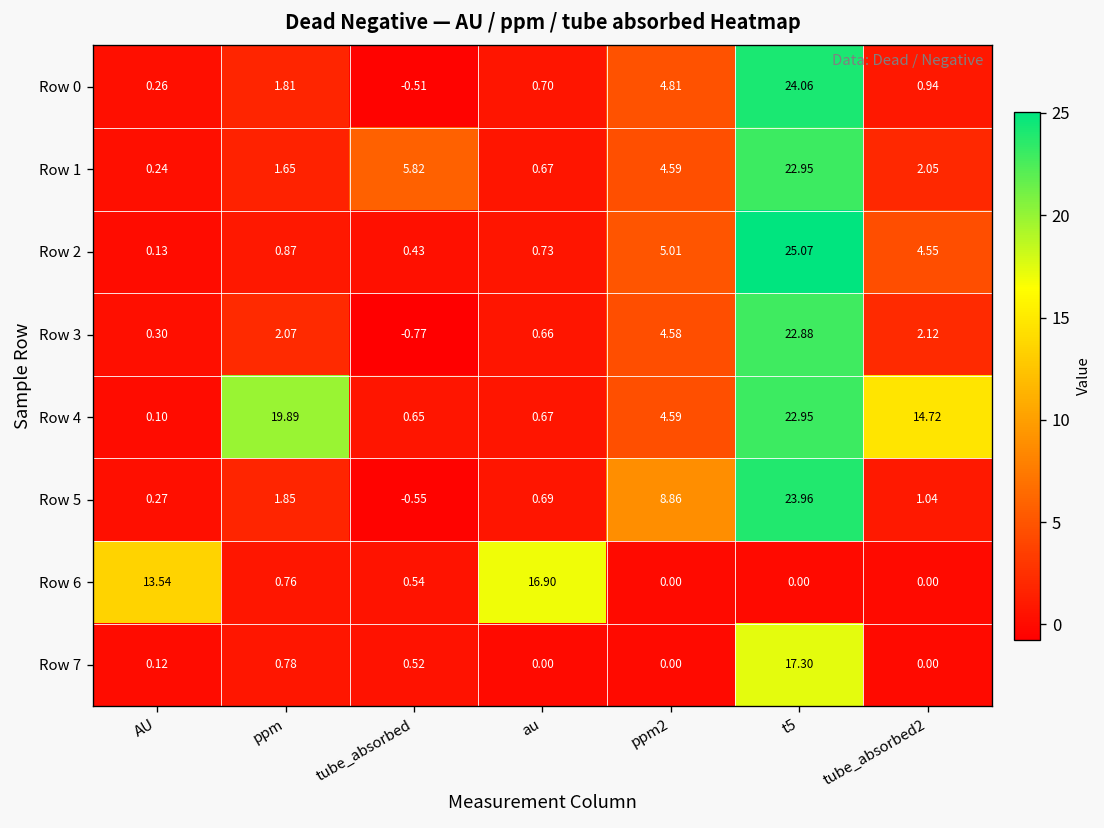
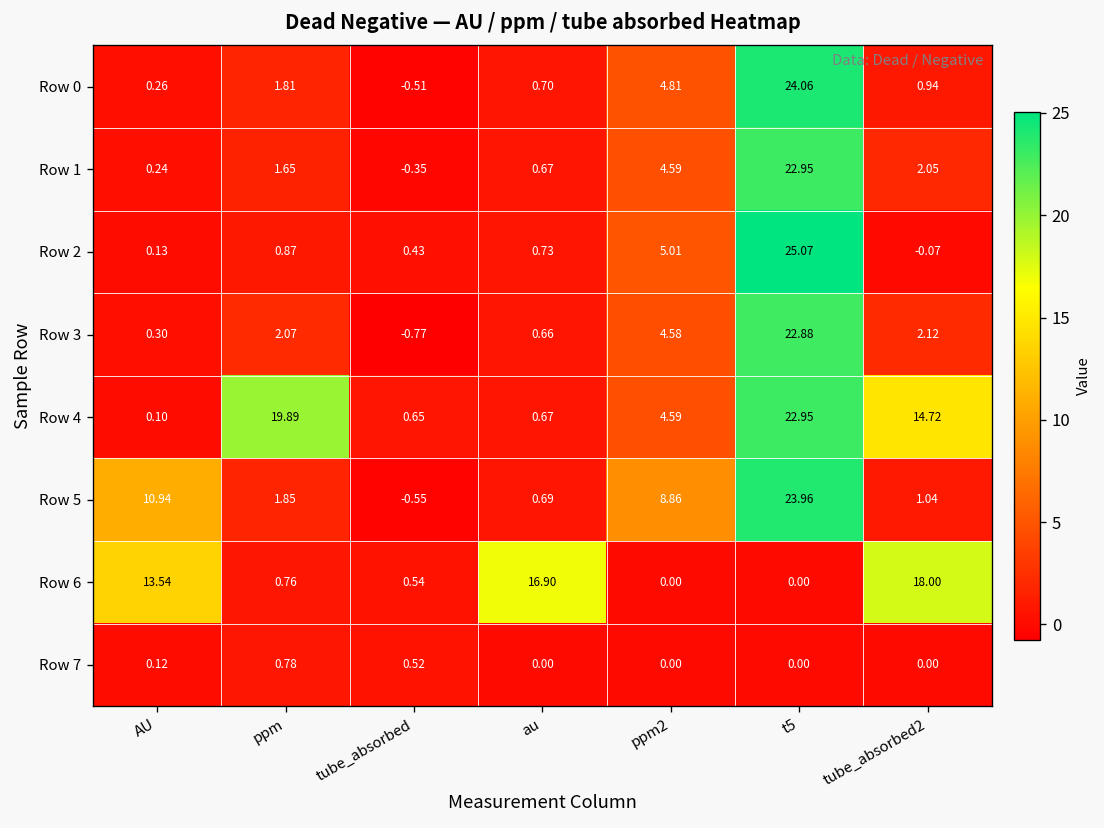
  {
    "Row 0": {
      "AU": 0.26,
      "ppm": 1.81,
      "tube_absorbed": -0.51,
      "au": 0.70,
      "ppm2": 4.81,
      "t5": 24.06
    },
    "Row 1": {
      "AU": 0.24,
      "ppm": 1.65,
-     "tube_absorbed": 5.82,
+     "tube_absorbed": -0.35,
      "au": 0.67,
      "ppm2": 4.59,
      "t5": 22.95,
      "tube_absorbed2": 2.05
    },
    "Row 2": {
      "AU": 0.13,
      "ppm": 0.87,
      "tube_absorbed": 0.43,
      "au": 0.73,
      "ppm2": 5.01,
      "t5": 25.07,
-     "tube_absorbed2": 4.55
+     "tube_absorbed2": -0.07
    },
    "Row 3": {
      "AU": 0.30,
      "ppm": 2.07,
      "tube_absorbed": -0.77,
      "au": 0.66,
      "ppm2": 4.58,
      "t5": 22.88,
      "tube_absorbed2": 2.12
    },
    "Row 4": {
      "AU": 0.10,
      "ppm": 19.89,
      "tube_absorbed": 0.65,
      "au": 0.67,
      "ppm2": 4.59,
      "t5": 22.95,
      "tube_absorbed2": 14.72
    },
    "Row 5": {
-     "AU": 0.27,
+     "AU": 10.94,
      "ppm": 1.85,
      "tube_absorbed": -0.55,
      "au": 0.69,
      "ppm2": 8.86,
      "t5": 23.96,
      "tube_absorbed2": 1.04
    },
    "Row 6": {
      "AU": 13.54,
      "ppm": 0.76,
      "tube_absorbed": 0.54,
      "au": 16.90,
      "ppm2": 0.00,
      "t5": 0.00,
-     "tube_absorbed2": 0.00
+     "tube_absorbed2": 18.00
    },
    "Row 7": {
      "AU": 0.12,
      "ppm": 0.78,
      "tube_absorbed": 0.52,
      "au": 0.00,
      "ppm2": 0.00,
-     "t5": 17.30,
+     "t5": 0.00,
      "tube_absorbed2": 0.00
    }
  }
